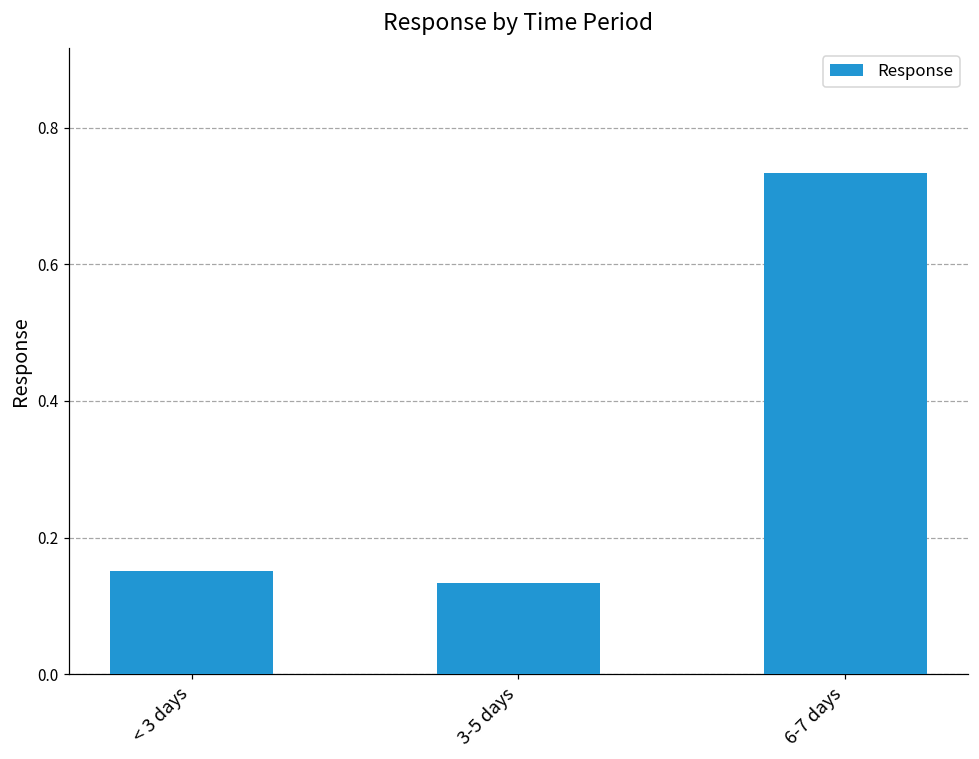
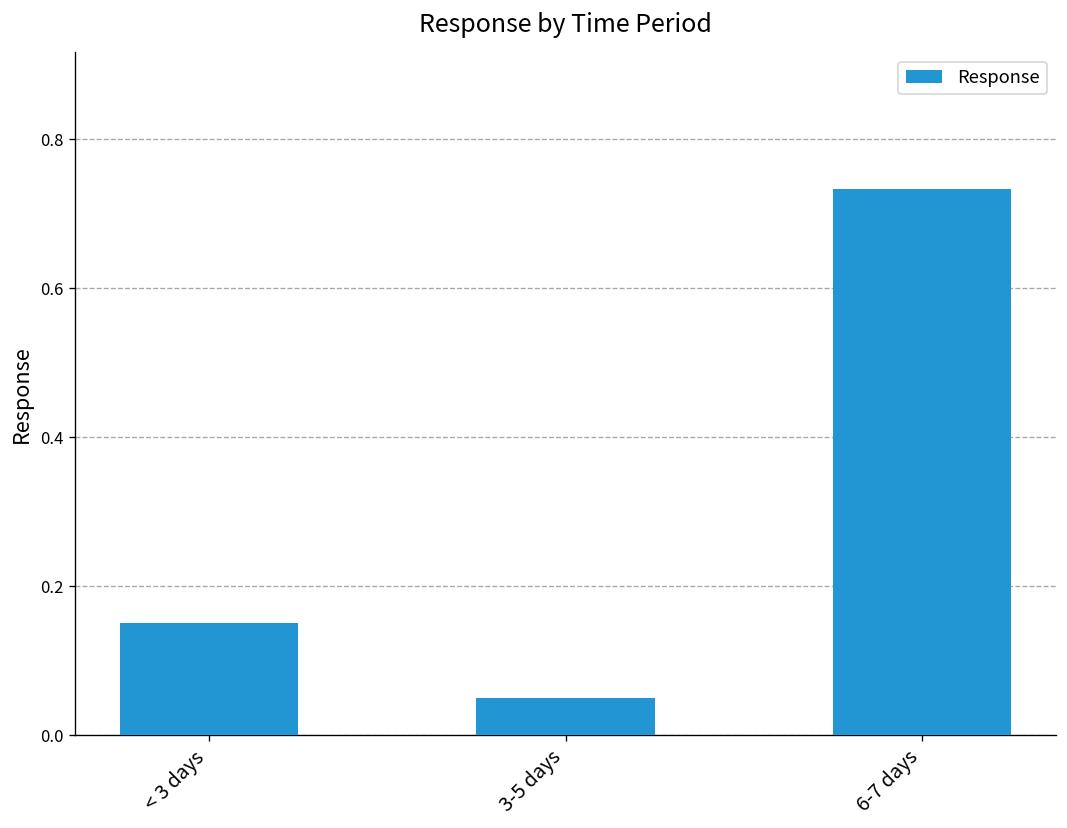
  {
    "< 3 days": 0.15,
-   "3-5 days": 0.13,
+   "3-5 days": 0.05,
    "6-7 days": 0.73
  }
